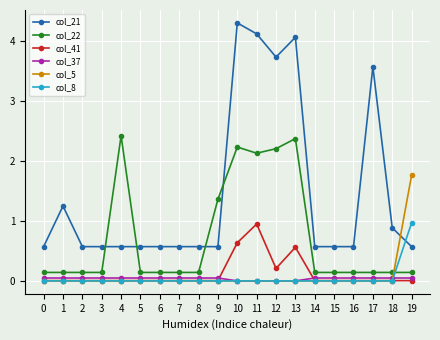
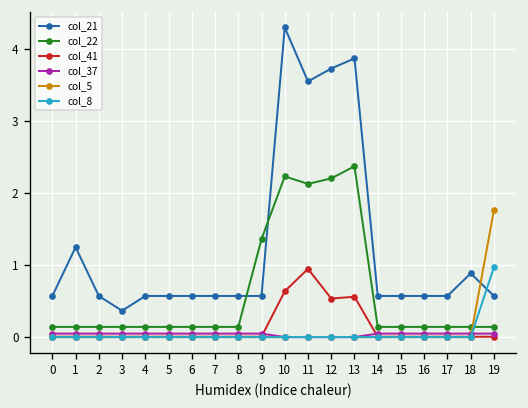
  {
    "col_21": {
      "0": 0.6,
      "1": 1.2,
      "2": 0.6,
-     "3": 0.6,
+     "3": 0.4,
      "4": 0.6,
      "5": 0.6,
      "6": 0.6,
      "7": 0.6,
      "8": 0.6,
      "9": 0.6,
      "10": 4.3,
-     "11": 4.1,
+     "11": 3.6,
      "12": 3.7,
-     "13": 4.1,
+     "13": 3.9,
      "14": 0.6,
      "15": 0.6,
      "16": 0.6,
-     "17": 3.6,
+     "17": 0.6,
      "18": 0.9,
      "19": 0.6
    },
    "col_22": {
      "0": 0.1,
      "1": 0.1,
      "2": 0.1,
      "3": 0.1,
-     "4": 2.4,
+     "4": 0.1,
      "5": 0.1,
      "6": 0.1,
      "7": 0.1,
      "8": 0.1,
      "9": 1.4,
      "10": 2.2,
      "11": 2.1,
      "12": 2.2,
      "13": 2.4,
      "14": 0.1,
      "15": 0.1,
      "16": 0.1,
      "17": 0.1,
      "18": 0.1,
      "19": 0.1
    },
    "col_41": {
      "10": 0.6,
      "11": 0.9,
-     "12": 0.2,
+     "12": 0.5,
      "13": 0.6,
      "19": 0.0
    },
    "col_37": {
      "0": 0.0,
      "1": 0.0,
      "2": 0.0,
      "3": 0.0,
      "4": 0.0,
      "5": 0.0,
      "6": 0.0,
      "7": 0.0,
      "8": 0.0,
      "9": 0.0,
      "14": 0.0,
      "15": 0.0,
      "16": 0.0,
      "17": 0.0,
      "18": 0.0,
      "19": 0.0
    },
    "col_5": {
      "19": 1.8
    },
    "col_8": {
      "19": 1.0
    }
  }
